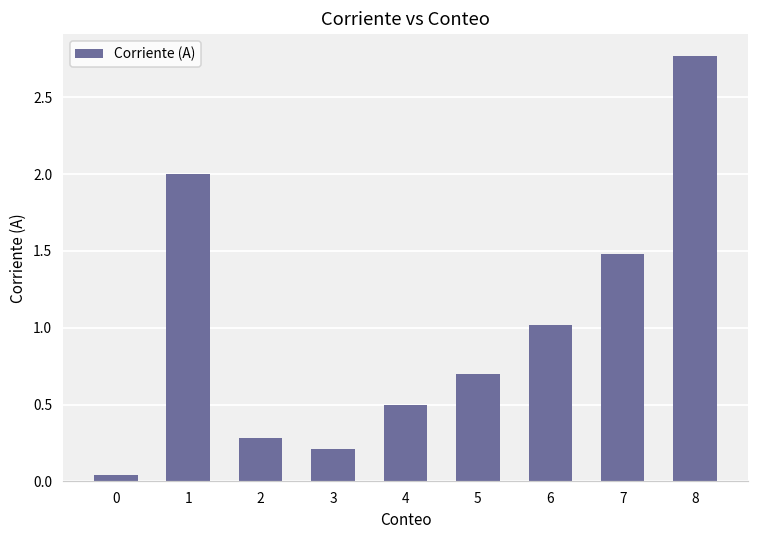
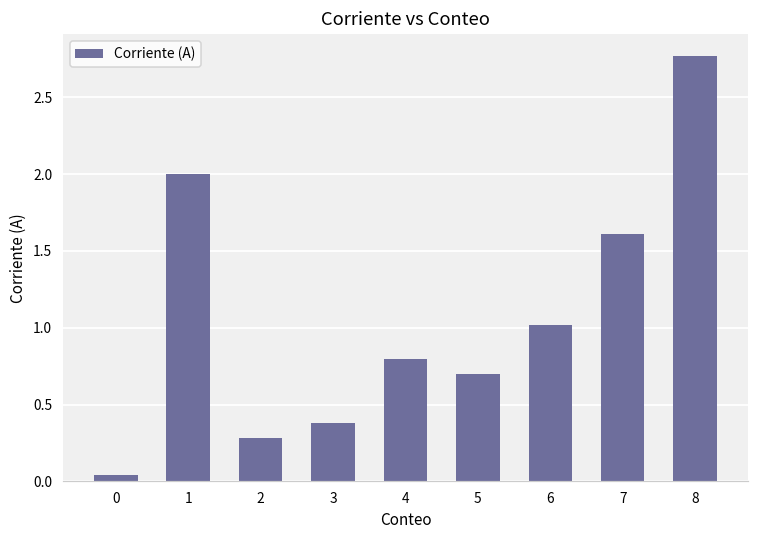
  {
    "0": 0.04,
    "1": 2.00,
    "2": 0.28,
-   "3": 0.21,
-   "4": 0.5,
+   "3": 0.38,
+   "4": 0.8,
    "5": 0.70,
    "6": 1.02,
-   "7": 1.48,
+   "7": 1.61,
    "8": 2.77
  }
